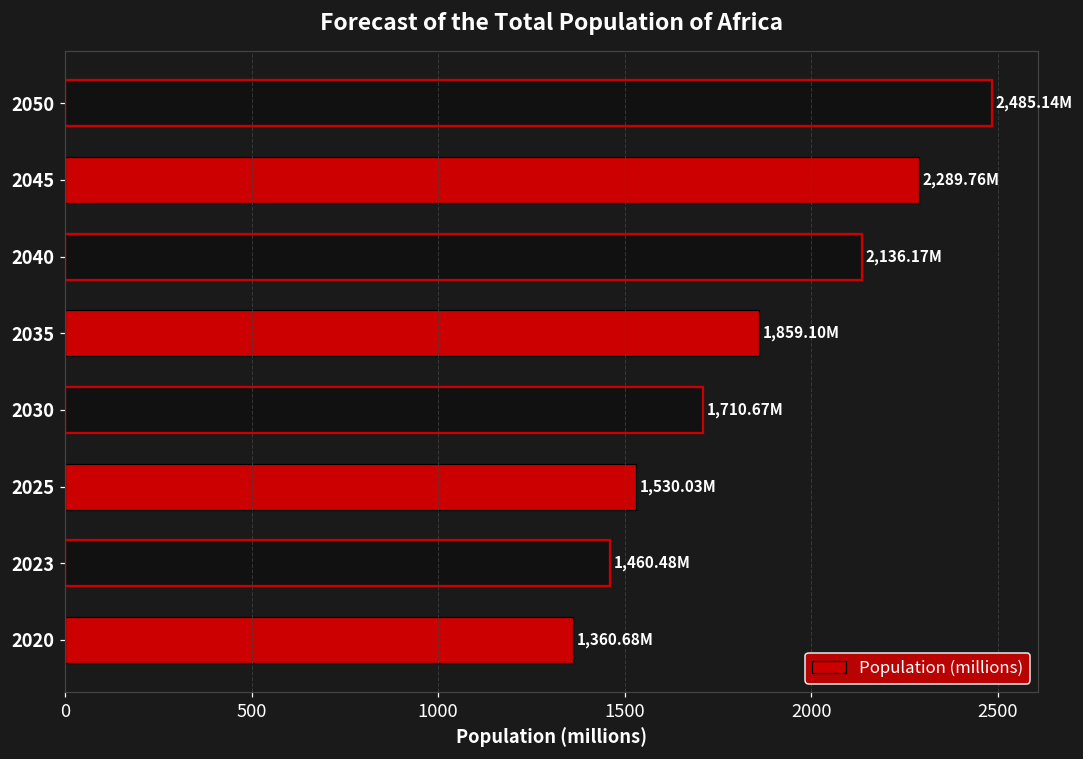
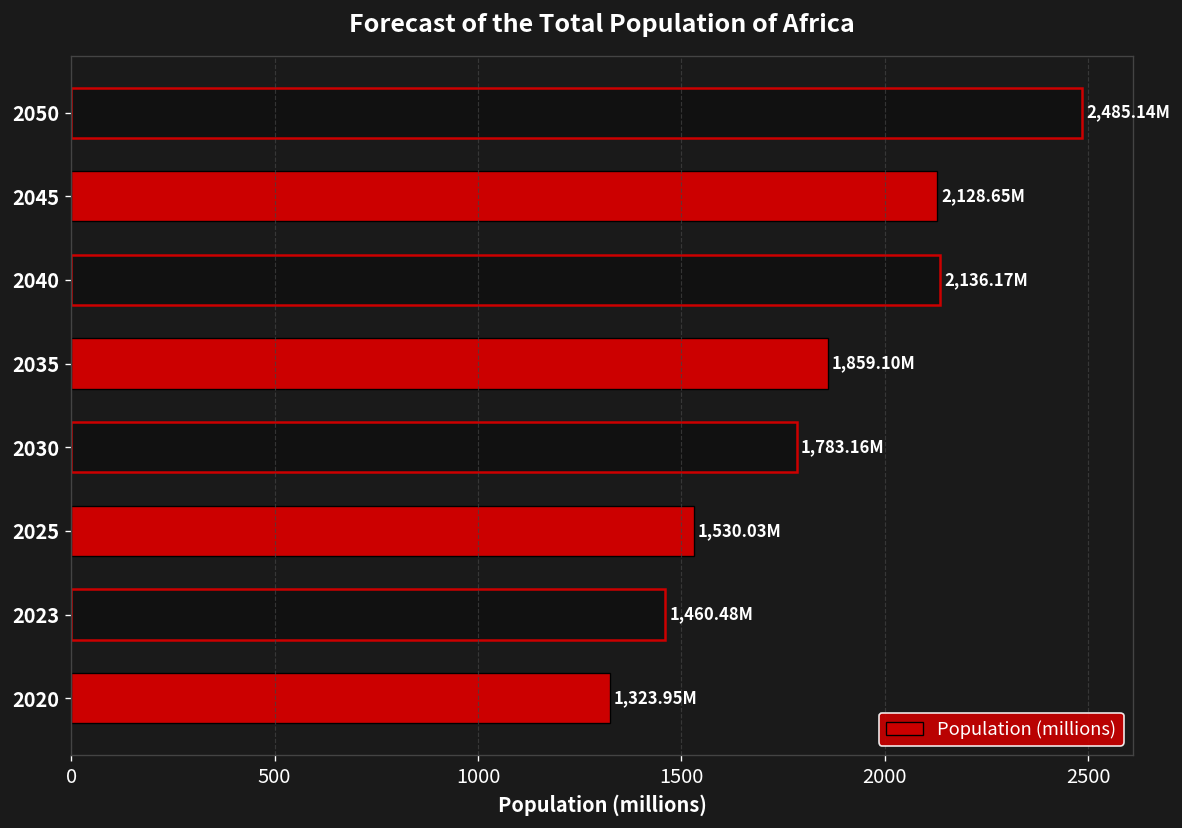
  {
    "2050": "2,485.14M",
-   "2045": "2,289.76M",
+   "2045": "2,128.65M",
    "2040": "2,136.17M",
    "2035": "1,859.10M",
-   "2030": "1,710.67M",
+   "2030": "1,783.16M",
    "2025": "1,530.03M",
    "2023": "1,460.48M",
-   "2020": "1,360.68M"
+   "2020": "1,323.95M"
  }
